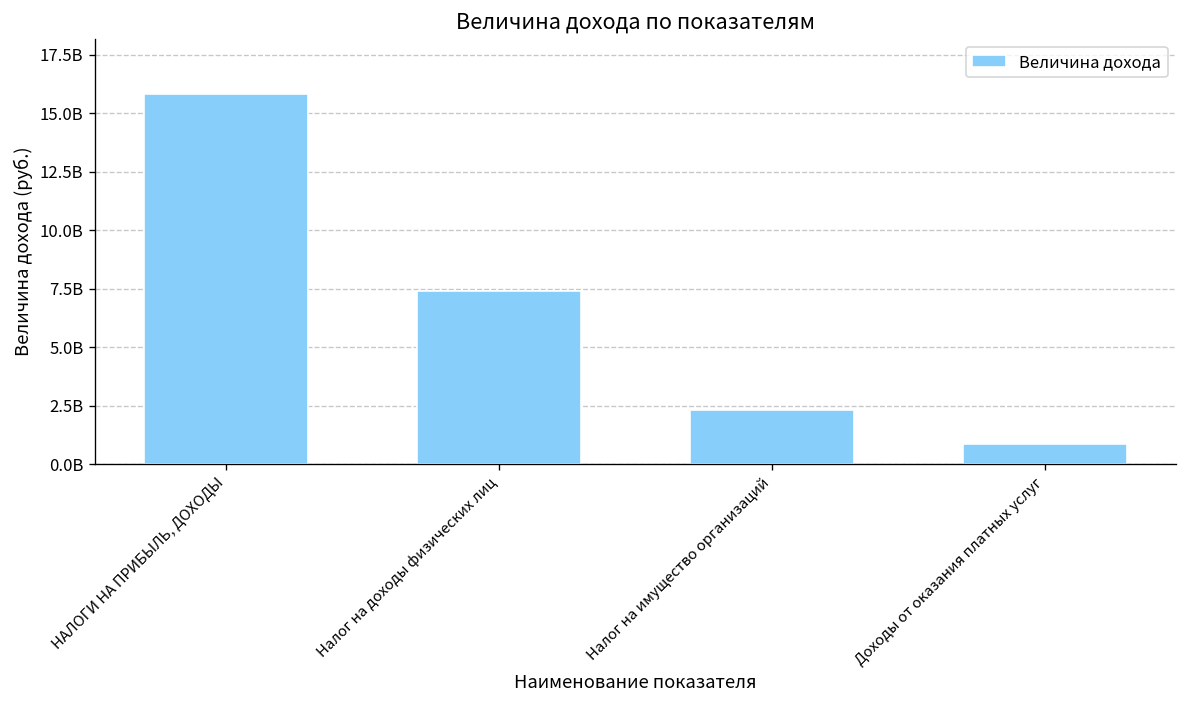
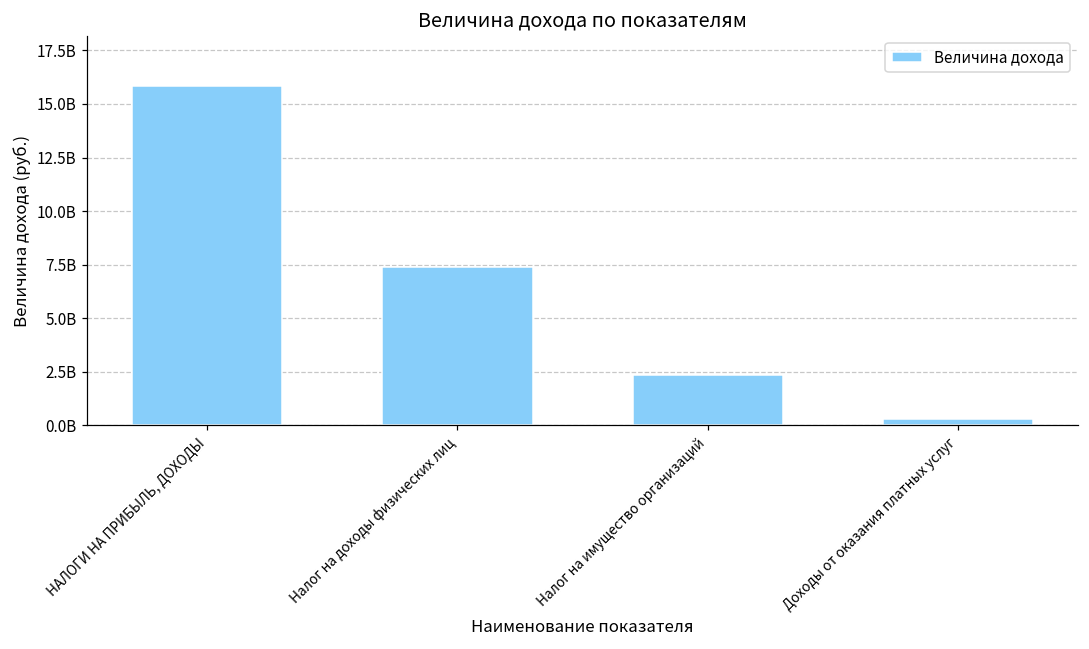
  {
    "НАЛОГИ НА ПРИБЫЛЬ, ДОХОДЫ": 15800000000,
    "Налог на доходы физических лиц": 7400000000,
    "Налог на имущество организаций": 2300000000,
-   "Доходы от оказания платных услуг": 800000000
+   "Доходы от оказания платных услуг": 300000000
  }
